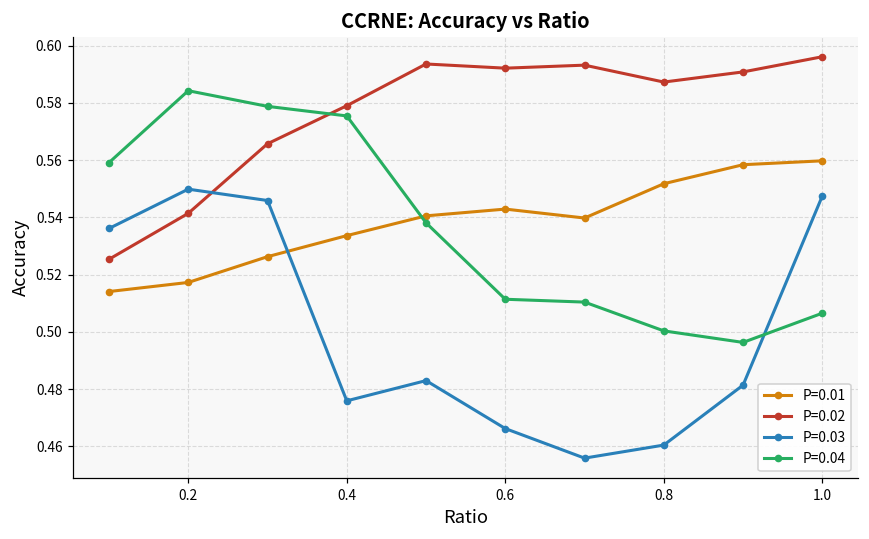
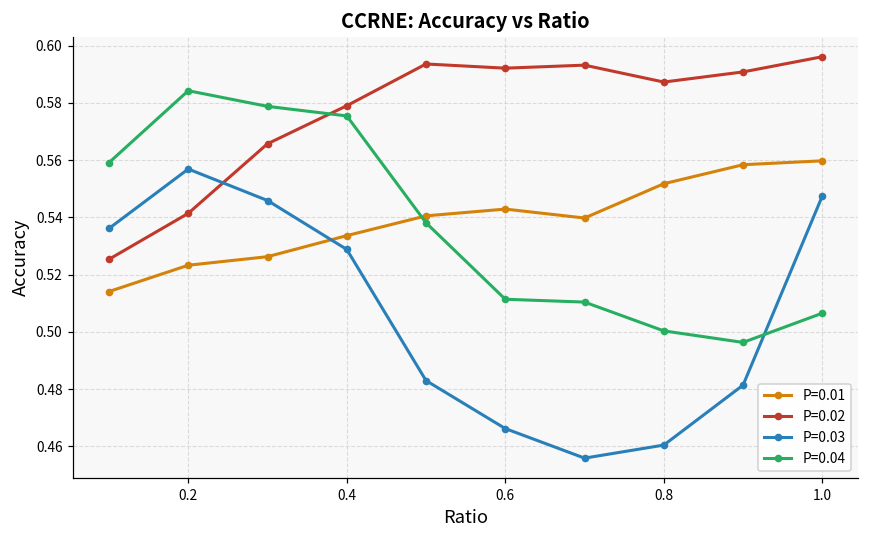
  {
    "P=0.01": {
-     "0.2": 0.517,
+     "0.2": 0.523,
      "0.4": 0.534,
      "0.6": 0.543,
      "0.8": 0.552,
      "1.0": 0.560
    },
    "P=0.02": {
      "0.2": 0.541,
      "0.4": 0.579,
      "0.6": 0.592,
      "0.8": 0.587,
      "1.0": 0.596
    },
    "P=0.03": {
-     "0.2": 0.550,
-     "0.4": 0.476,
+     "0.2": 0.557,
+     "0.4": 0.529,
      "0.6": 0.466,
      "0.8": 0.460,
      "1.0": 0.547
    },
    "P=0.04": {
      "0.2": 0.584,
      "0.4": 0.575,
      "0.6": 0.511,
      "0.8": 0.500,
      "1.0": 0.507
    }
  }
